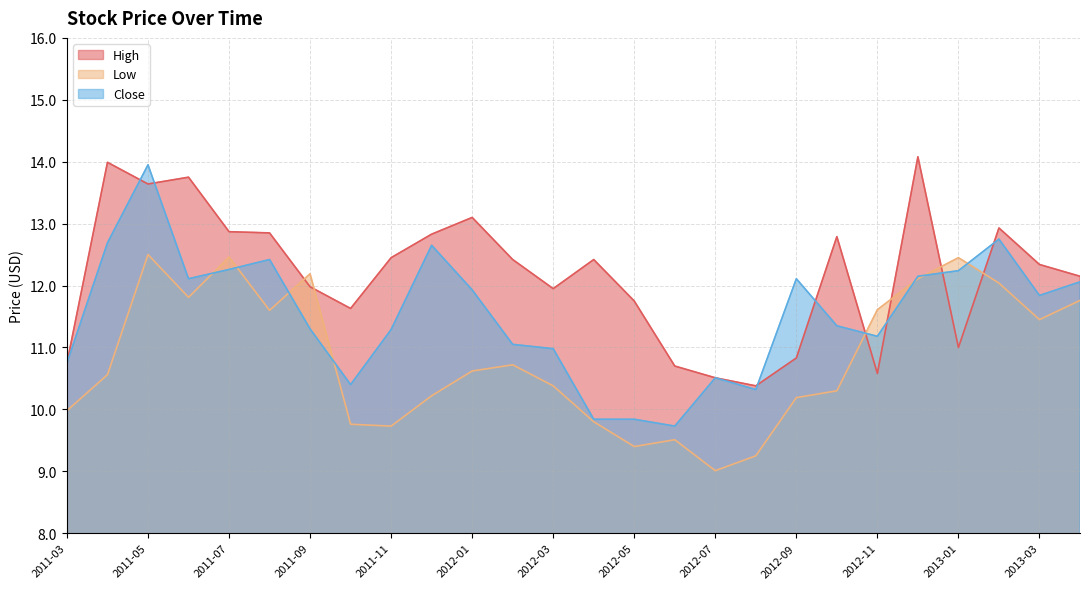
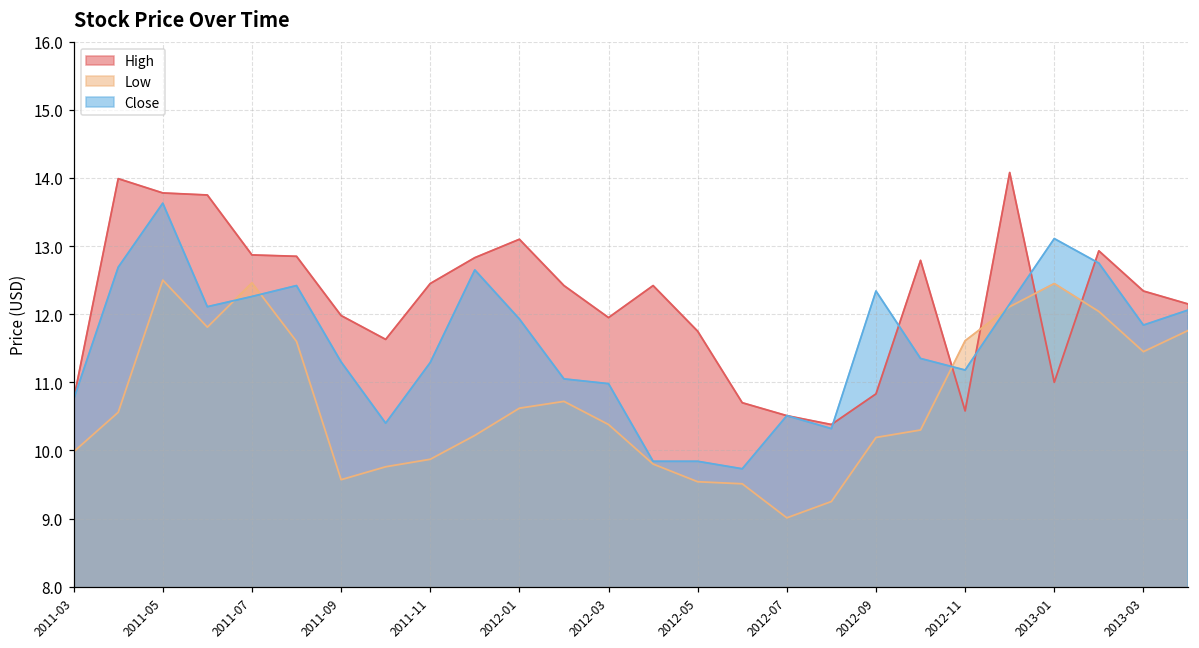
  {
    "High": {
-     "2011-05": 13.6,
+     "2011-05": 13.8,
      "2011-07": 12.9,
      "2011-09": 12.0,
      "2011-11": 12.5,
      "2012-01": 13.1,
      "2012-03": 12.0,
      "2012-05": 11.8,
      "2012-09": 10.8,
      "2012-11": 10.6,
      "2013-01": 11.0,
      "2013-03": 12.3
    },
    "Low": {
      "2011-03": 10.0,
      "2011-05": 12.5,
      "2011-07": 12.5,
-     "2011-09": 12.2,
-     "2011-11": 9.7,
+     "2011-09": 9.6,
+     "2011-11": 9.9,
      "2012-01": 10.6,
      "2012-03": 10.4,
-     "2012-05": 9.4,
+     "2012-05": 9.5,
      "2012-07": 9.0,
      "2012-09": 10.2,
      "2012-11": 11.6,
      "2013-01": 12.5,
      "2013-03": 11.5
    },
    "Close": {
-     "2011-05": 14.0,
+     "2011-05": 13.6,
      "2011-07": 12.3,
      "2011-09": 11.3,
      "2011-11": 11.3,
      "2012-01": 11.9,
      "2012-03": 11.0,
      "2012-05": 9.8,
-     "2012-09": 12.1,
+     "2012-09": 12.3,
      "2012-11": 11.2,
-     "2013-01": 12.2,
+     "2013-01": 13.1,
      "2013-03": 11.8
    }
  }
